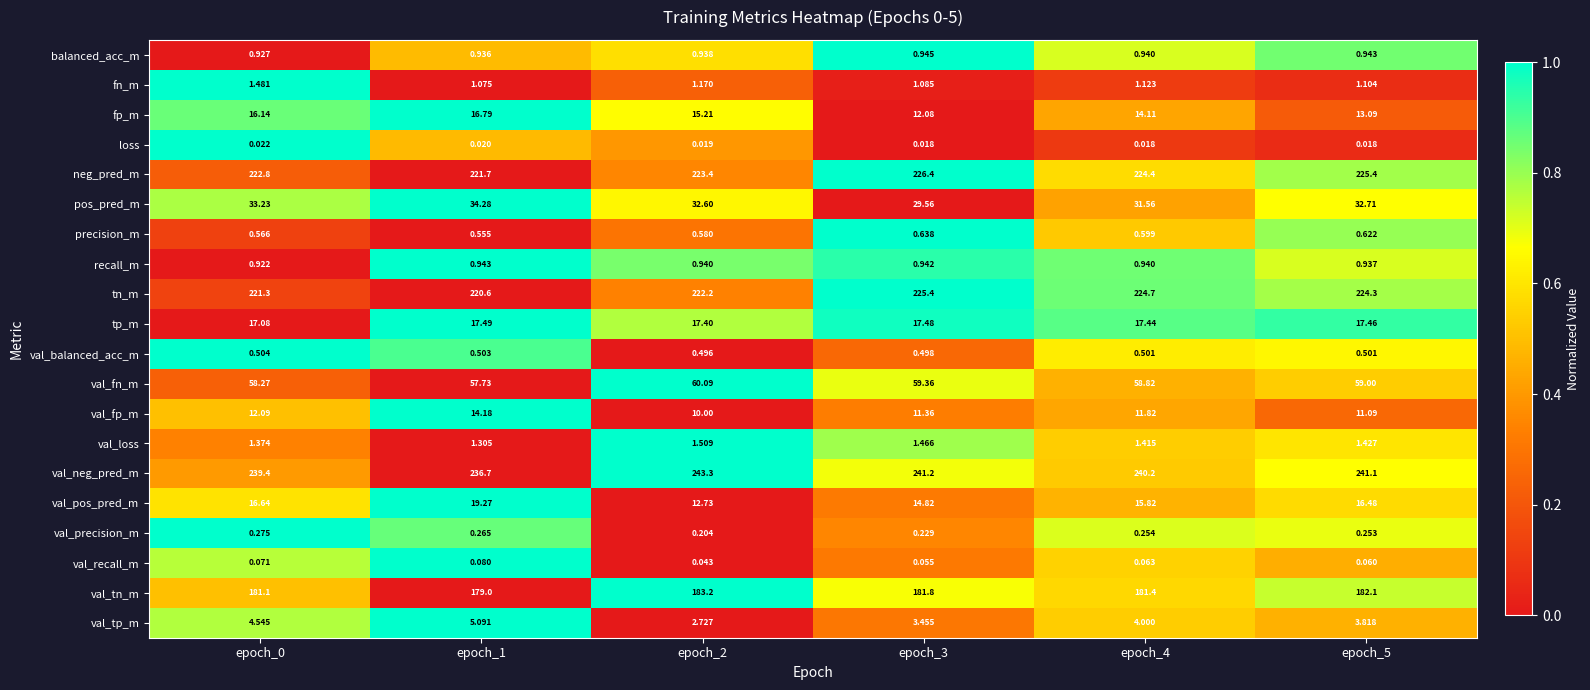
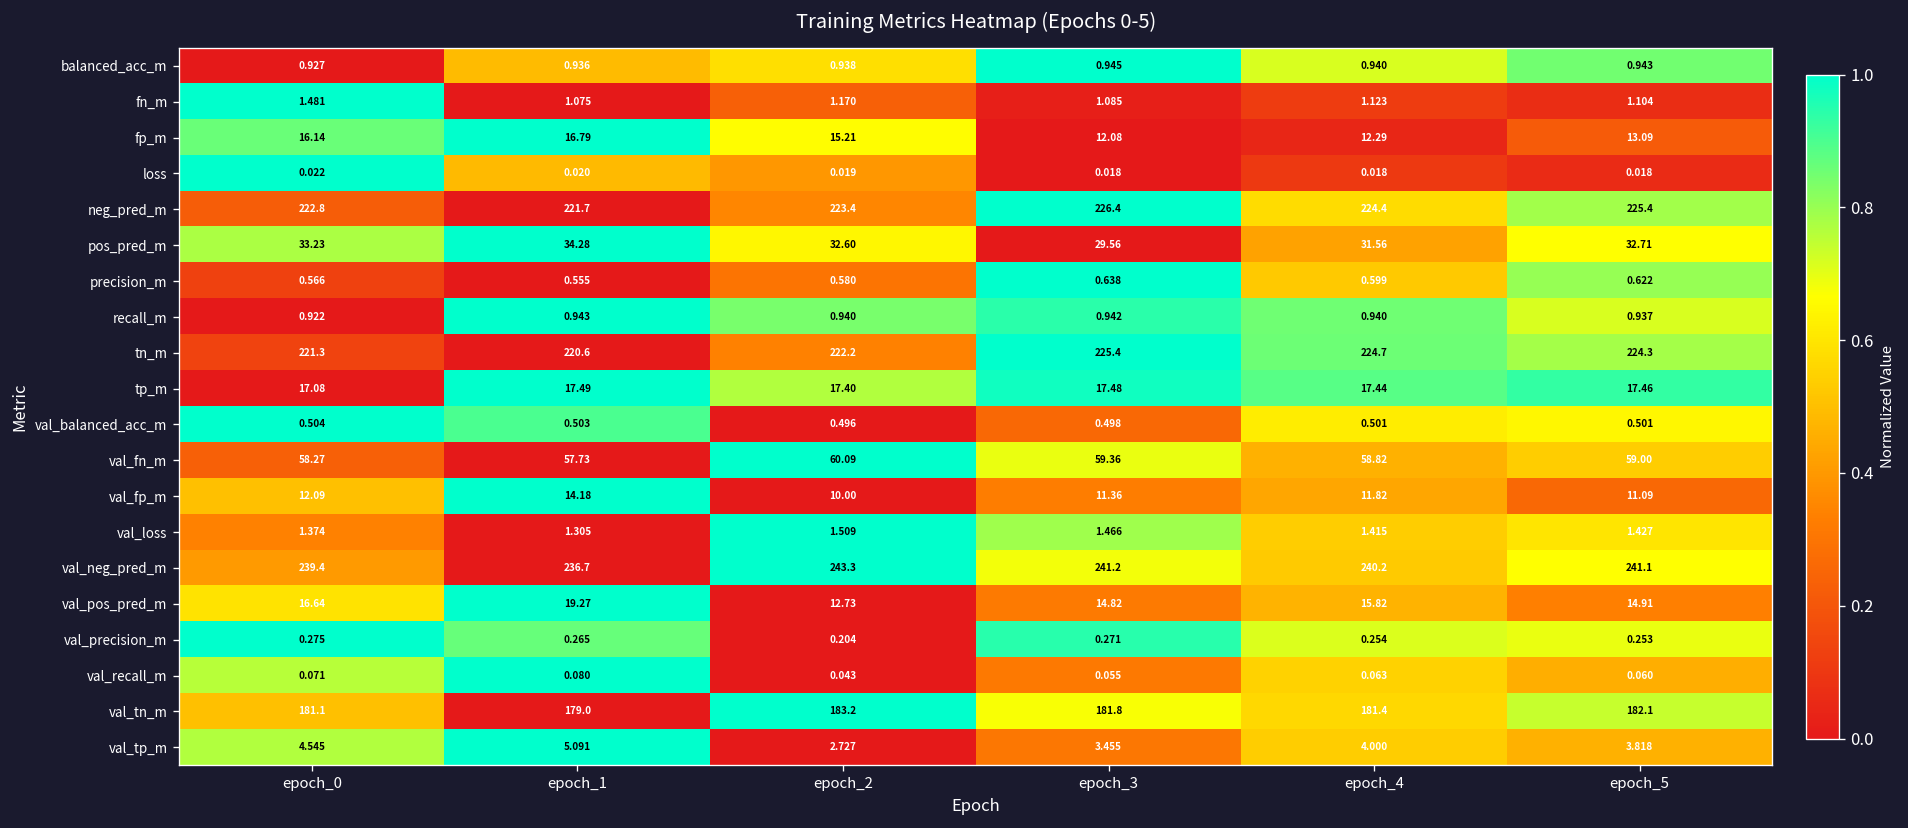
  {
    "balanced_acc_m": {
      "epoch_0": 0.927,
      "epoch_1": 0.936,
      "epoch_2": 0.938,
      "epoch_3": 0.945,
      "epoch_4": 0.940,
      "epoch_5": 0.943
    },
    "fn_m": {
      "epoch_0": 1.481,
      "epoch_1": 1.075,
      "epoch_2": 1.170,
      "epoch_3": 1.085,
      "epoch_4": 1.123,
      "epoch_5": 1.104
    },
    "fp_m": {
      "epoch_0": 16.14,
      "epoch_1": 16.79,
      "epoch_2": 15.21,
      "epoch_3": 12.08,
-     "epoch_4": 14.11,
+     "epoch_4": 12.29,
      "epoch_5": 13.09
    },
    "loss": {
      "epoch_0": 0.022,
      "epoch_1": 0.020,
      "epoch_2": 0.019,
      "epoch_3": 0.018,
      "epoch_4": 0.018,
      "epoch_5": 0.018
    },
    "neg_pred_m": {
      "epoch_0": 222.8,
      "epoch_1": 221.7,
      "epoch_2": 223.4,
      "epoch_3": 226.4,
      "epoch_4": 224.4,
      "epoch_5": 225.4
    },
    "pos_pred_m": {
      "epoch_0": 33.23,
      "epoch_1": 34.28,
      "epoch_2": 32.60,
      "epoch_3": 29.56,
      "epoch_4": 31.56,
      "epoch_5": 32.71
    },
    "precision_m": {
      "epoch_0": 0.566,
      "epoch_1": 0.555,
      "epoch_2": 0.580,
      "epoch_3": 0.638,
      "epoch_4": 0.599,
      "epoch_5": 0.622
    },
    "recall_m": {
      "epoch_0": 0.922,
      "epoch_1": 0.943,
      "epoch_2": 0.940,
      "epoch_3": 0.942,
      "epoch_4": 0.940,
      "epoch_5": 0.937
    },
    "tn_m": {
      "epoch_0": 221.3,
      "epoch_1": 220.6,
      "epoch_2": 222.2,
      "epoch_3": 225.4,
      "epoch_4": 224.7,
      "epoch_5": 224.3
    },
    "tp_m": {
      "epoch_0": 17.08,
      "epoch_1": 17.49,
      "epoch_2": 17.40,
      "epoch_3": 17.48,
      "epoch_4": 17.44,
      "epoch_5": 17.46
    },
    "val_balanced_acc_m": {
      "epoch_0": 0.504,
      "epoch_1": 0.503,
      "epoch_2": 0.496,
      "epoch_3": 0.498,
      "epoch_4": 0.501,
      "epoch_5": 0.501
    },
    "val_fn_m": {
      "epoch_0": 58.27,
      "epoch_1": 57.73,
      "epoch_2": 60.09,
      "epoch_3": 59.36,
      "epoch_4": 58.82,
      "epoch_5": 59.00
    },
    "val_fp_m": {
      "epoch_0": 12.09,
      "epoch_1": 14.18,
      "epoch_2": 10.00,
      "epoch_3": 11.36,
      "epoch_4": 11.82,
      "epoch_5": 11.09
    },
    "val_loss": {
      "epoch_0": 1.374,
      "epoch_1": 1.305,
      "epoch_2": 1.509,
      "epoch_3": 1.466,
      "epoch_4": 1.415,
      "epoch_5": 1.427
    },
    "val_neg_pred_m": {
      "epoch_0": 239.4,
      "epoch_1": 236.7,
      "epoch_2": 243.3,
      "epoch_3": 241.2,
      "epoch_4": 240.2,
      "epoch_5": 241.1
    },
    "val_pos_pred_m": {
      "epoch_0": 16.64,
      "epoch_1": 19.27,
      "epoch_2": 12.73,
      "epoch_3": 14.82,
      "epoch_4": 15.82,
-     "epoch_5": 16.48
+     "epoch_5": 14.91
    },
    "val_precision_m": {
      "epoch_0": 0.275,
      "epoch_1": 0.265,
      "epoch_2": 0.204,
-     "epoch_3": 0.229,
+     "epoch_3": 0.271,
      "epoch_4": 0.254,
      "epoch_5": 0.253
    },
    "val_recall_m": {
      "epoch_0": 0.071,
      "epoch_1": 0.080,
      "epoch_2": 0.043,
      "epoch_3": 0.055,
      "epoch_4": 0.063,
      "epoch_5": 0.060
    },
    "val_tn_m": {
      "epoch_0": 181.1,
      "epoch_1": 179.0,
      "epoch_2": 183.2,
      "epoch_3": 181.8,
      "epoch_4": 181.4,
      "epoch_5": 182.1
    },
    "val_tp_m": {
      "epoch_0": 4.545,
      "epoch_1": 5.091,
      "epoch_2": 2.727,
      "epoch_3": 3.455,
      "epoch_4": 4.000,
      "epoch_5": 3.818
    }
  }
